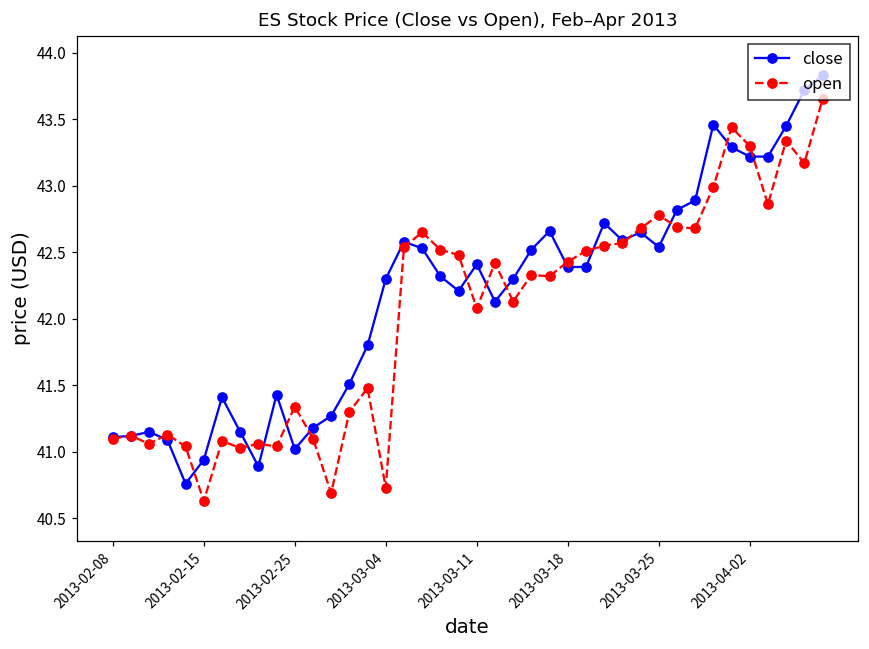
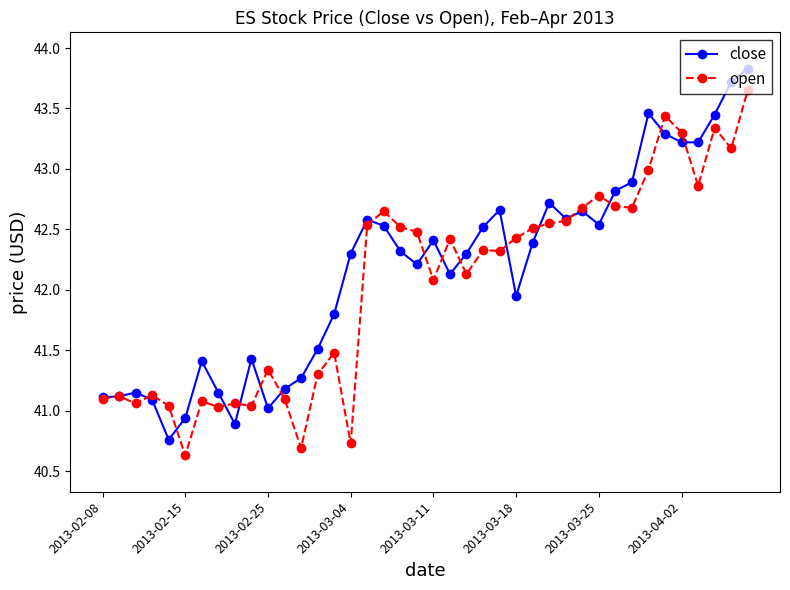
  {
    "close": {
      "2013-02-15": 40.94,
      "2013-02-25": 41.02,
      "2013-03-04": 42.30,
      "2013-03-11": 42.41,
-     "2013-03-18": 42.39,
+     "2013-03-18": 41.95,
      "2013-03-25": 42.54,
      "2013-04-02": 43.22
    },
    "open": {
      "2013-02-15": 40.63,
      "2013-02-25": 41.34,
      "2013-03-04": 40.73,
      "2013-03-11": 42.08,
      "2013-03-18": 42.43,
      "2013-03-25": 42.78,
      "2013-04-02": 43.30
    }
  }
